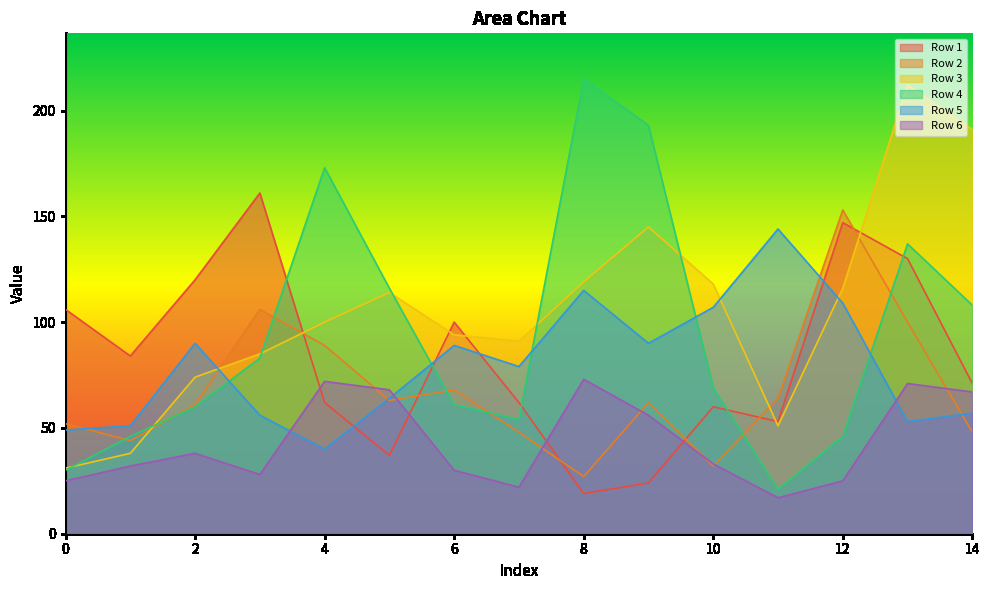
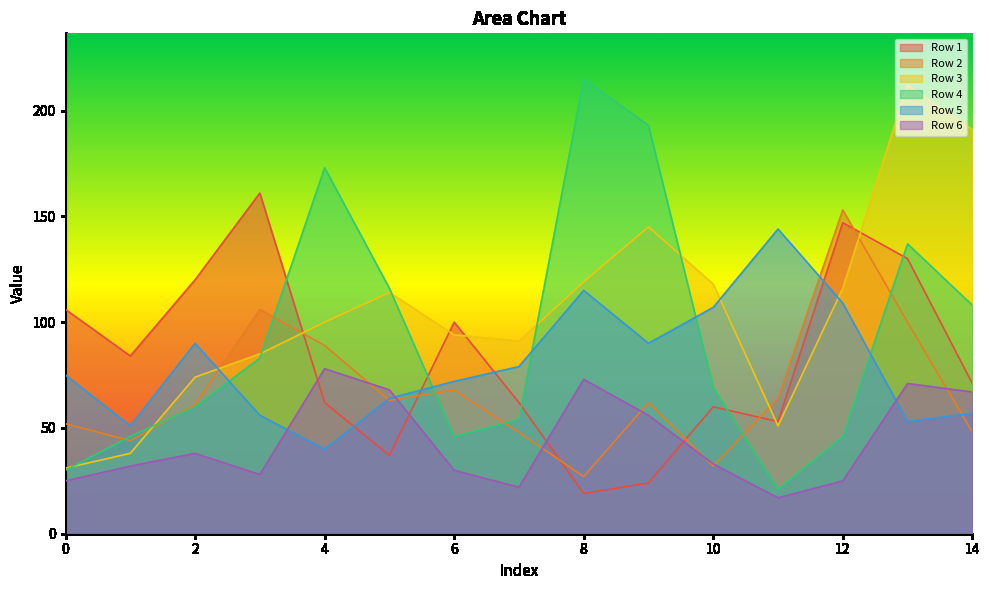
  {
    "Row 4": {
      "4": 173,
-     "6": 61,
+     "6": 46,
      "8": 215,
      "10": 69,
      "12": 46,
      "14": 108
    },
    "Row 5": {
-     "0": 49,
+     "0": 75,
      "2": 90,
      "4": 40,
-     "6": 89,
+     "6": 72,
      "8": 115,
      "10": 107,
      "12": 109,
      "14": 57
    },
    "Row 6": {
      "0": 25,
      "2": 38,
-     "4": 72,
+     "4": 78,
      "6": 30,
      "8": 73,
      "12": 25,
      "14": 67
    }
  }
